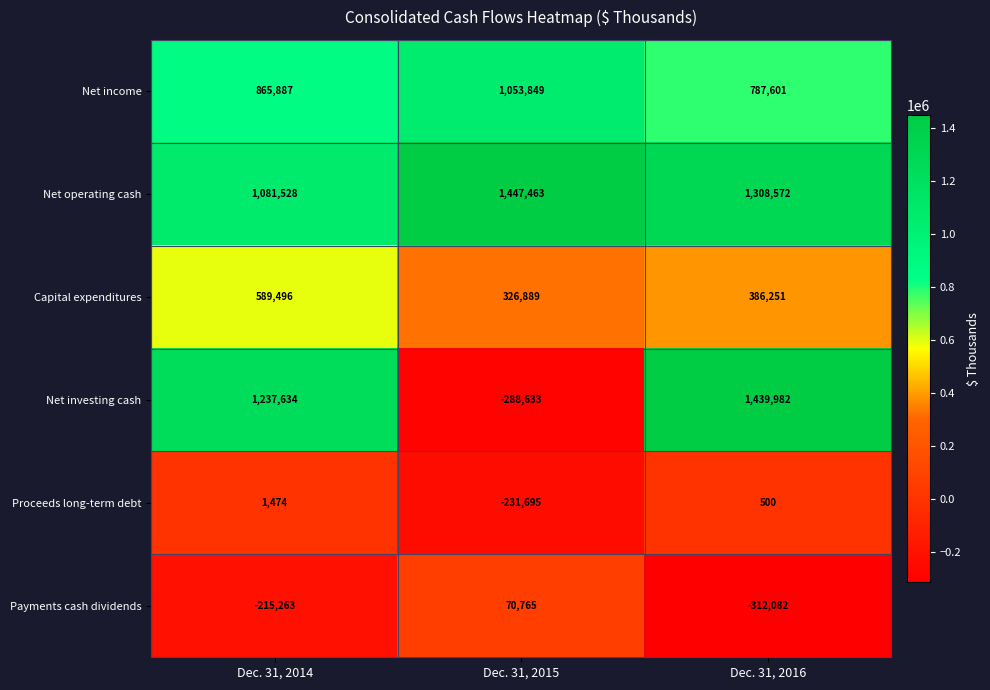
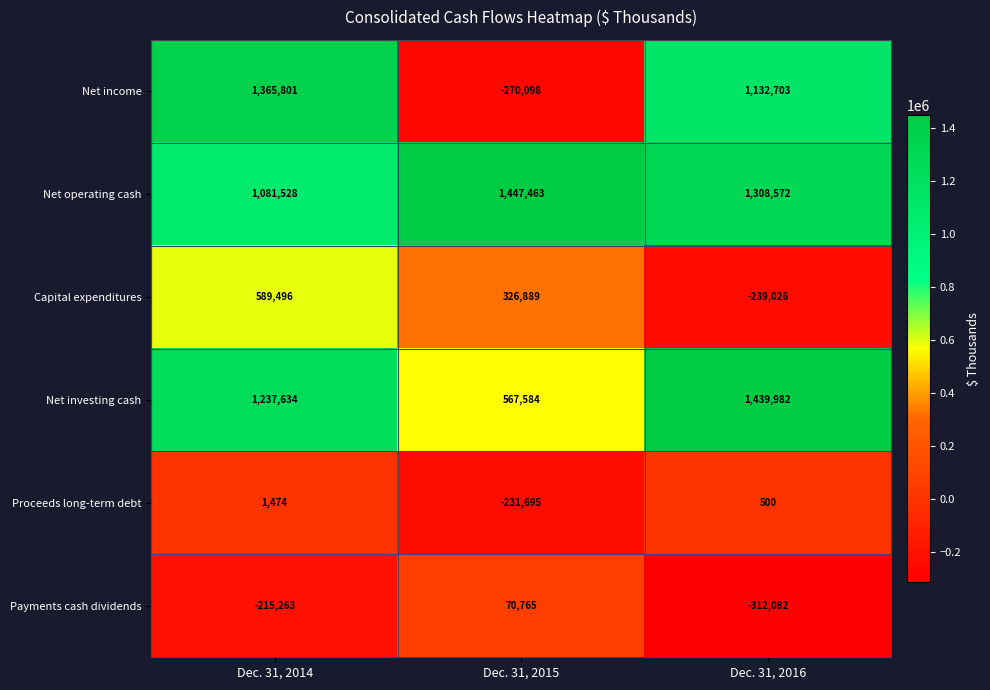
  {
    "Net income": {
-     "Dec. 31, 2014": "865,887",
-     "Dec. 31, 2015": "1,053,849",
-     "Dec. 31, 2016": "787,601"
+     "Dec. 31, 2014": "1,365,801",
+     "Dec. 31, 2015": "-270,098",
+     "Dec. 31, 2016": "1,132,703"
    },
    "Net operating cash": {
      "Dec. 31, 2014": "1,081,528",
      "Dec. 31, 2015": "1,447,463",
      "Dec. 31, 2016": "1,308,572"
    },
    "Capital expenditures": {
      "Dec. 31, 2014": "589,496",
      "Dec. 31, 2015": "326,889",
-     "Dec. 31, 2016": "386,251"
+     "Dec. 31, 2016": "-239,026"
    },
    "Net investing cash": {
      "Dec. 31, 2014": "1,237,634",
-     "Dec. 31, 2015": "-288,633",
+     "Dec. 31, 2015": "567,584",
      "Dec. 31, 2016": "1,439,982"
    },
    "Proceeds long-term debt": {
      "Dec. 31, 2014": "1,474",
      "Dec. 31, 2015": "-231,695",
      "Dec. 31, 2016": "500"
    },
    "Payments cash dividends": {
      "Dec. 31, 2014": "-215,263",
      "Dec. 31, 2015": "70,765",
      "Dec. 31, 2016": "-312,082"
    }
  }
